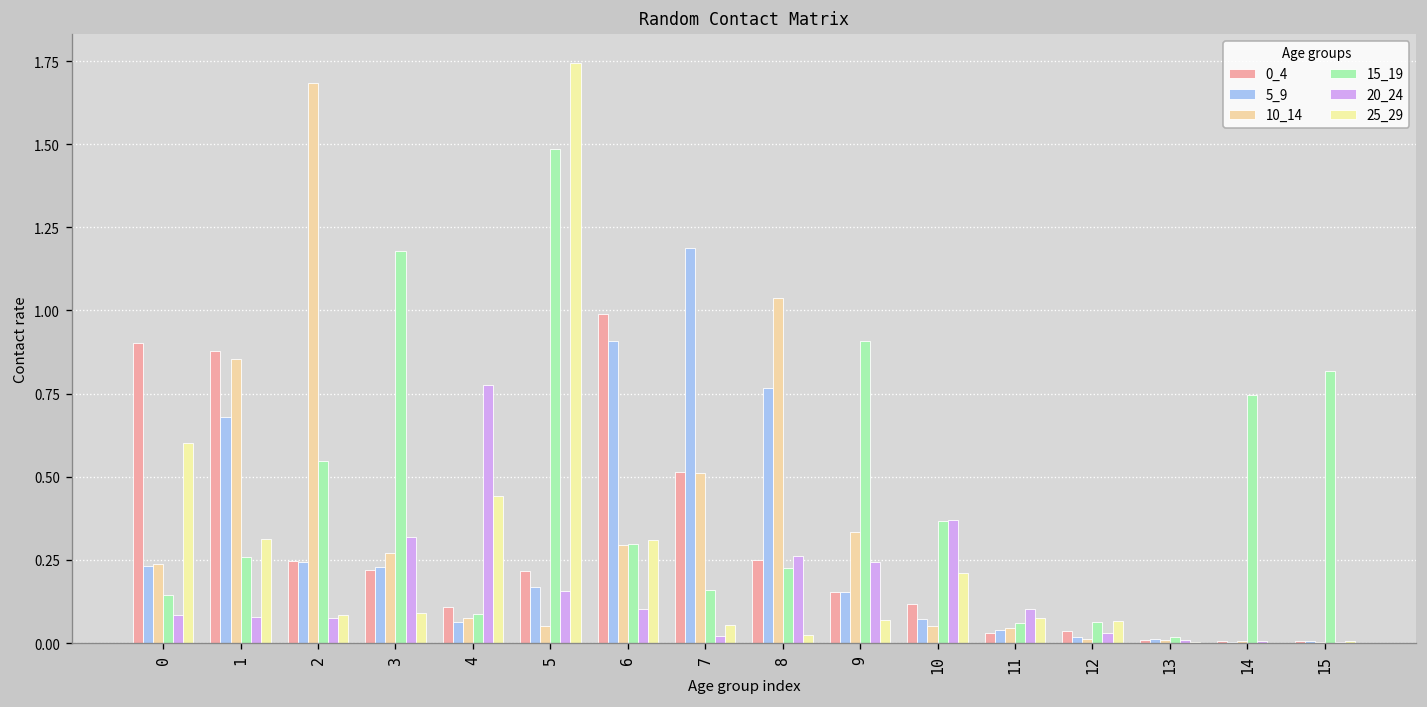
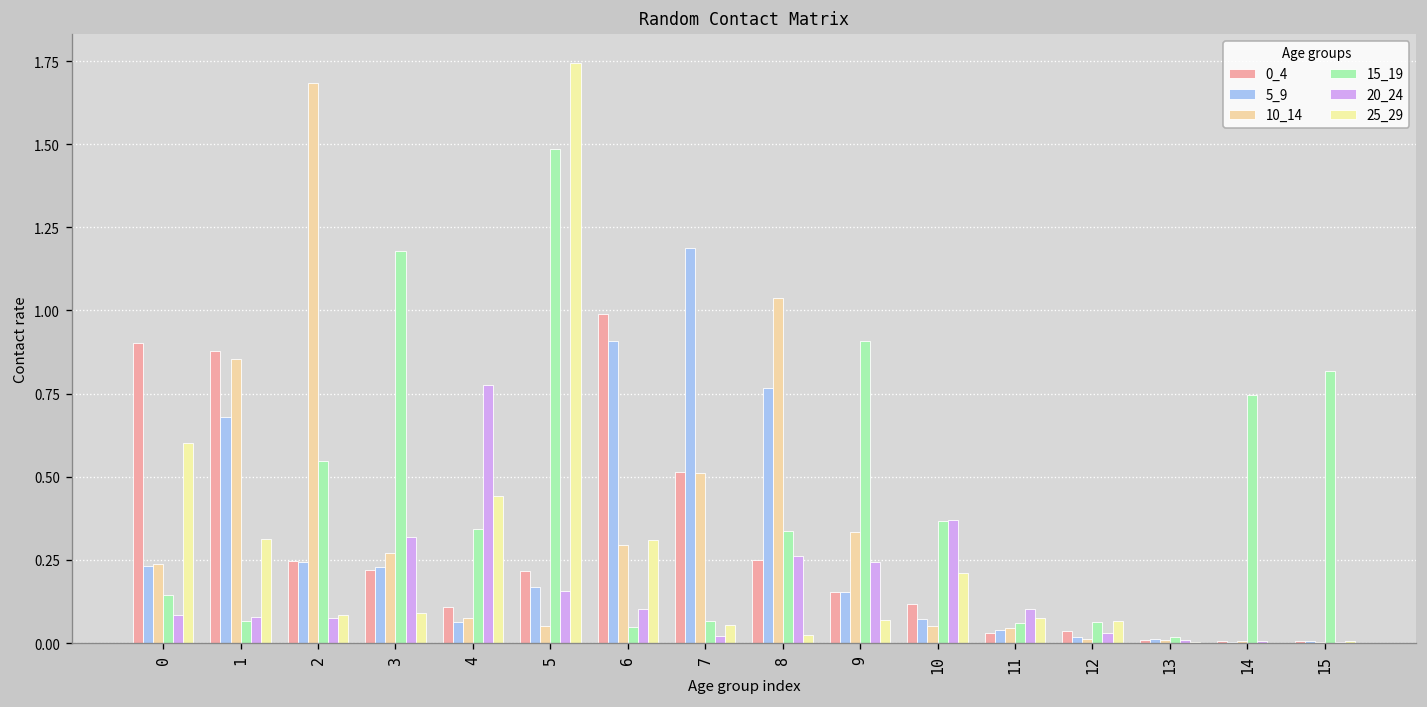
  {
    "15_19": {
      "0": 0.15,
-     "1": 0.26,
+     "1": 0.07,
      "2": 0.55,
      "3": 1.18,
-     "4": 0.09,
+     "4": 0.34,
      "5": 1.49,
-     "6": 0.30,
-     "7": 0.16,
-     "8": 0.23,
+     "6": 0.05,
+     "7": 0.07,
+     "8": 0.34,
      "9": 0.91,
      "10": 0.37,
      "11": 0.06,
      "12": 0.06,
      "13": 0.02,
      "14": 0.75,
      "15": 0.82
    }
  }
